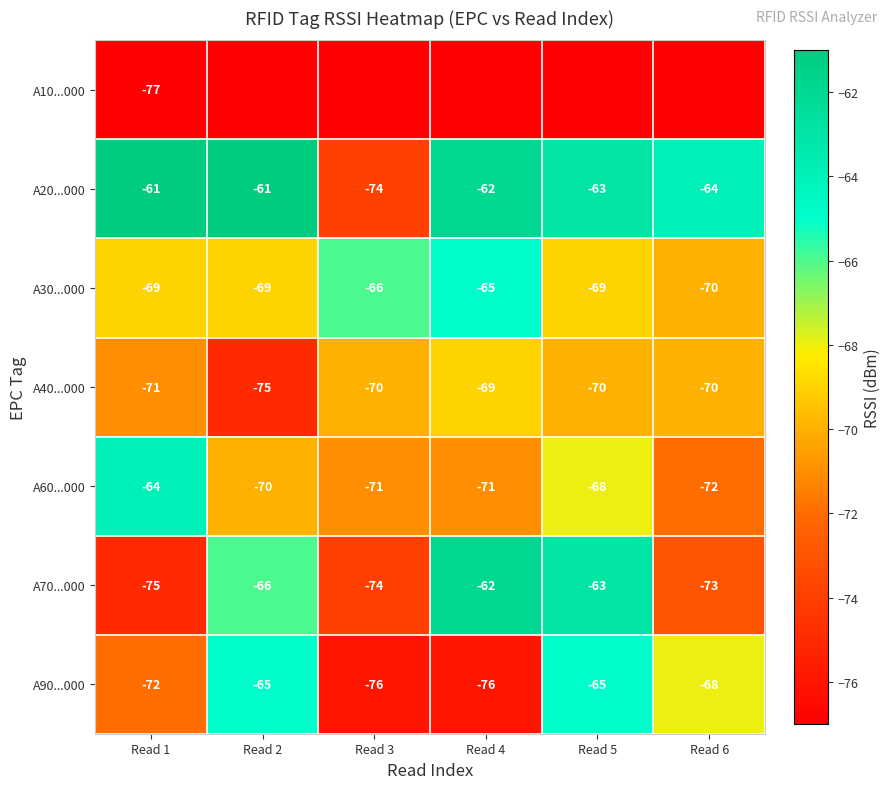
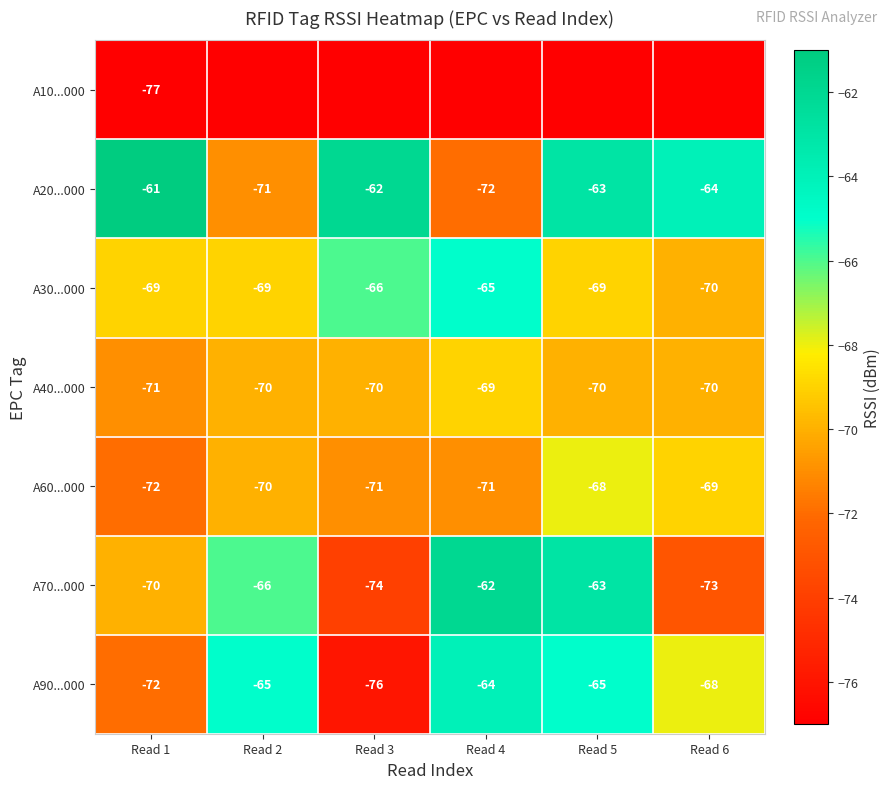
  {
    "A10...000": {
      "Read 1": -77
    },
    "A20...000": {
      "Read 1": -61,
-     "Read 2": -61,
-     "Read 3": -74,
-     "Read 4": -62,
+     "Read 2": -71,
+     "Read 3": -62,
+     "Read 4": -72,
      "Read 5": -63,
      "Read 6": -64
    },
    "A30...000": {
      "Read 1": -69,
      "Read 2": -69,
      "Read 3": -66,
      "Read 4": -65,
      "Read 5": -69,
      "Read 6": -70
    },
    "A40...000": {
      "Read 1": -71,
-     "Read 2": -75,
+     "Read 2": -70,
      "Read 3": -70,
      "Read 4": -69,
      "Read 5": -70,
      "Read 6": -70
    },
    "A60...000": {
-     "Read 1": -64,
+     "Read 1": -72,
      "Read 2": -70,
      "Read 3": -71,
      "Read 4": -71,
      "Read 5": -68,
-     "Read 6": -72
+     "Read 6": -69
    },
    "A70...000": {
-     "Read 1": -75,
+     "Read 1": -70,
      "Read 2": -66,
      "Read 3": -74,
      "Read 4": -62,
      "Read 5": -63,
      "Read 6": -73
    },
    "A90...000": {
      "Read 1": -72,
      "Read 2": -65,
      "Read 3": -76,
-     "Read 4": -76,
+     "Read 4": -64,
      "Read 5": -65,
      "Read 6": -68
    }
  }
